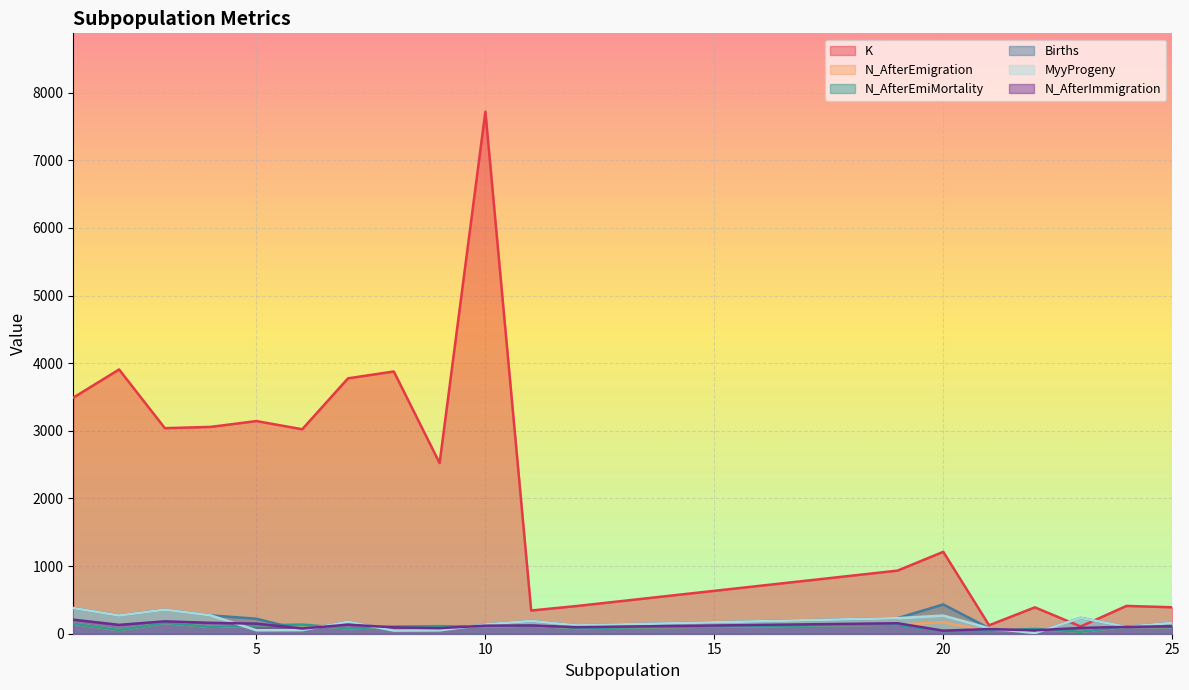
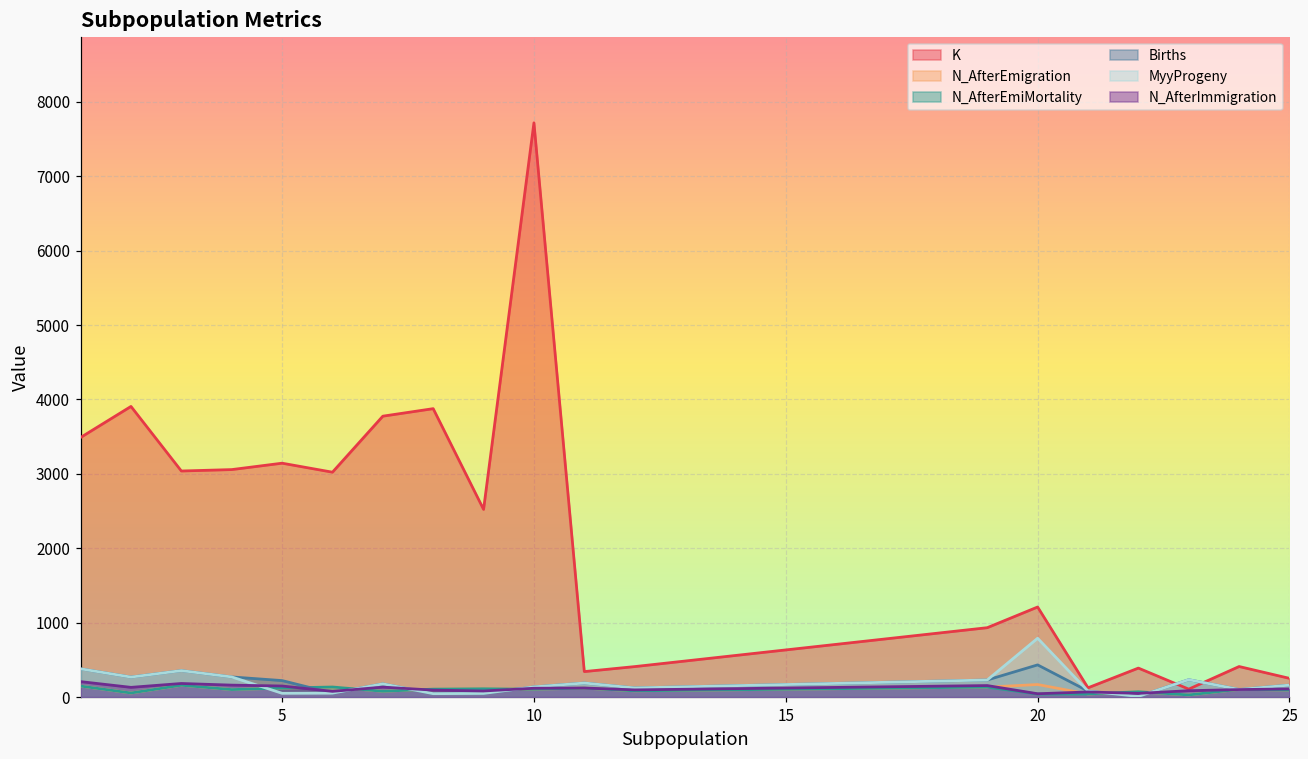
  {
    "K": {
      "5": 3100,
      "10": 7700,
      "20": 1200,
-     "25": 400
+     "25": 300
    },
    "N_AfterEmigration": {
      "20": 200
    },
    "MyyProgeny": {
      "5": 100,
-     "20": 300
+     "20": 800
    }
  }
